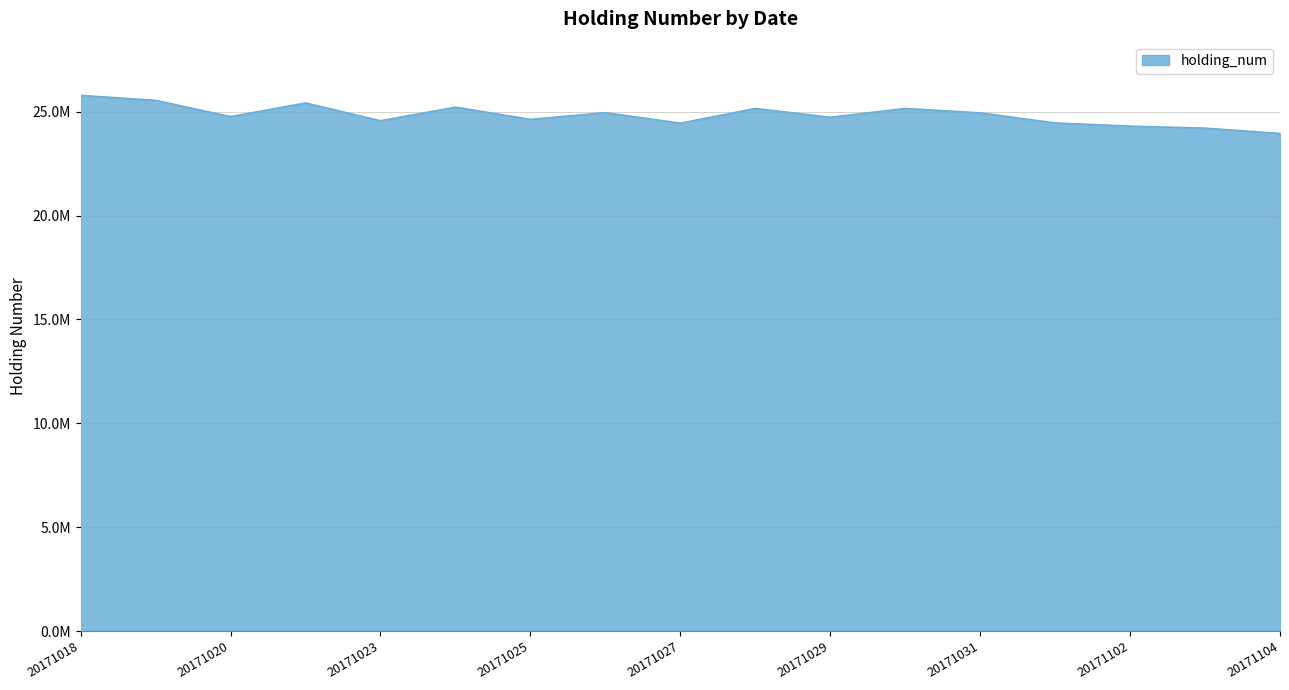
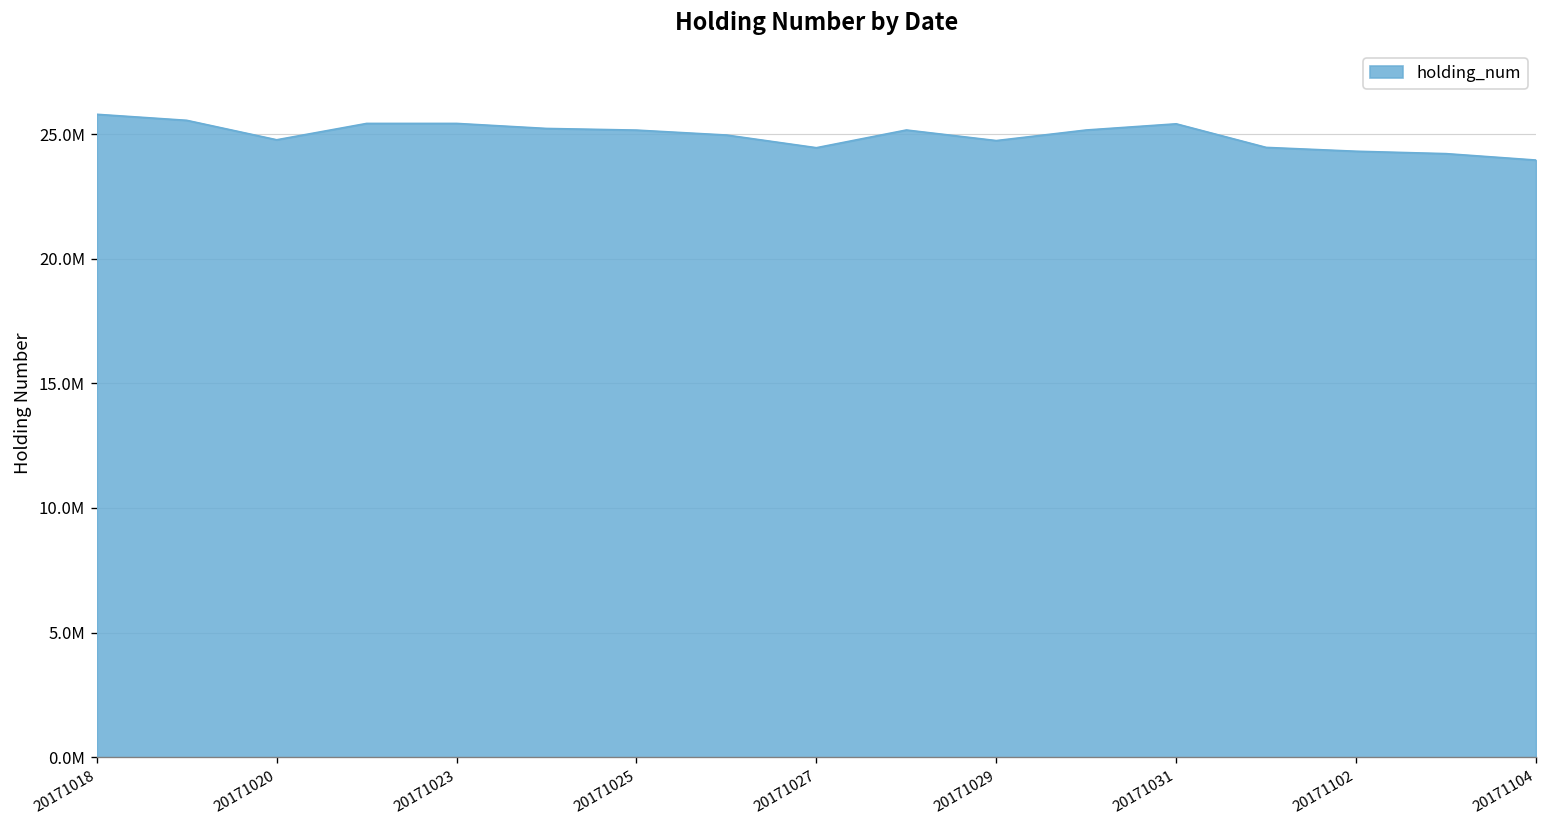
  {
    "20171018": 25800000,
    "20171020": 24800000,
-   "20171023": 24600000,
-   "20171025": 24600000,
+   "20171023": 25400000,
+   "20171025": 25200000,
    "20171027": 24500000,
    "20171029": 24700000,
-   "20171031": 25000000,
+   "20171031": 25400000,
    "20171102": 24300000,
    "20171104": 24000000
  }
